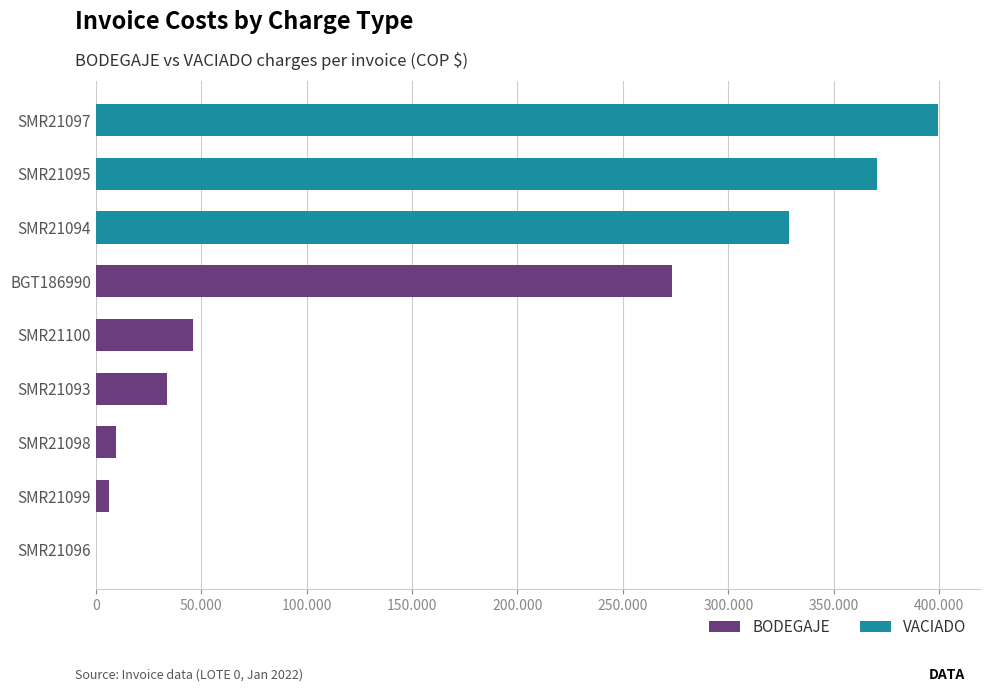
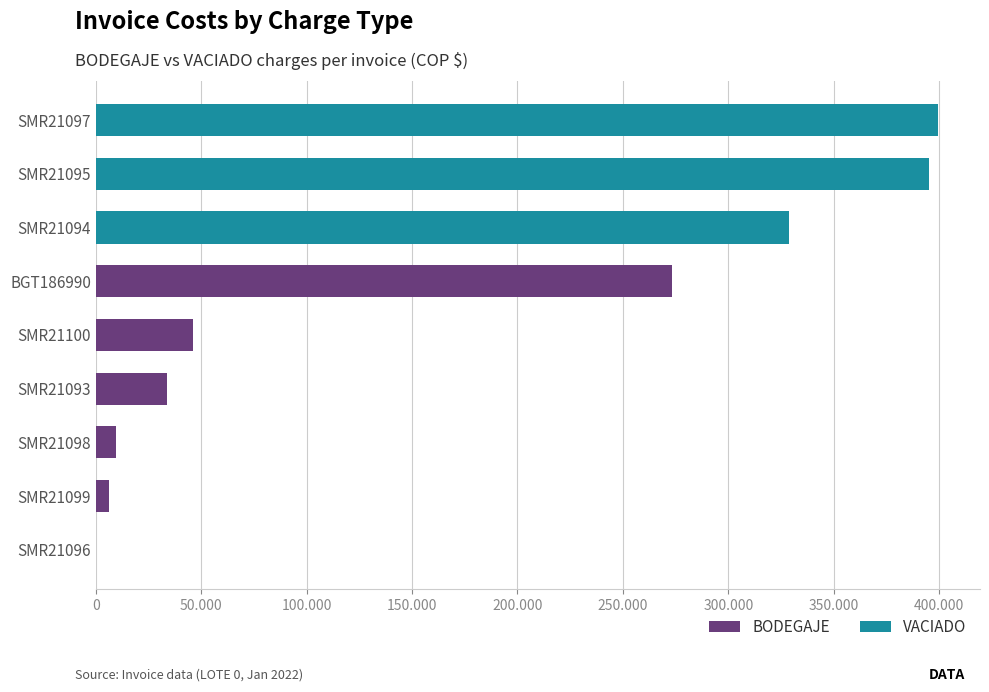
  {
    "BODEGAJE": {
      "SMR21097": 0,
      "SMR21095": 0,
      "SMR21094": 0,
      "BGT186990": 273,
      "SMR21100": 46,
      "SMR21093": 34,
      "SMR21098": 10,
      "SMR21099": 6,
      "SMR21096": 0
    },
    "VACIADO": {
-     "SMR21095": 370
+     "SMR21095": 395
    }
  }
